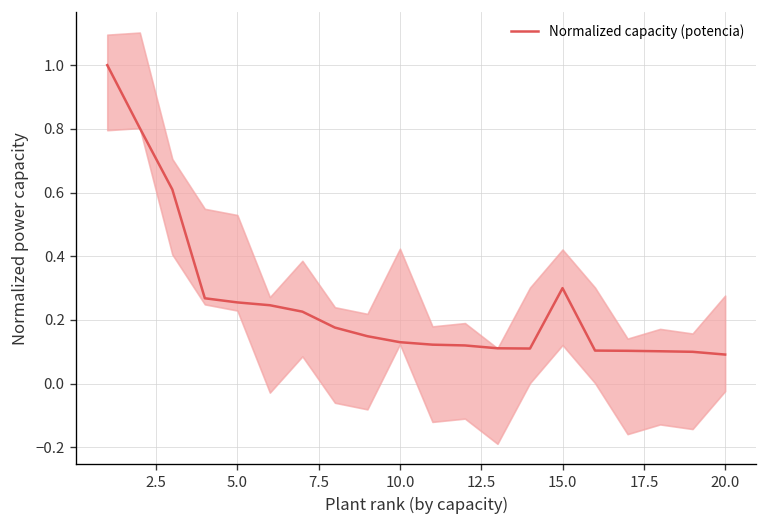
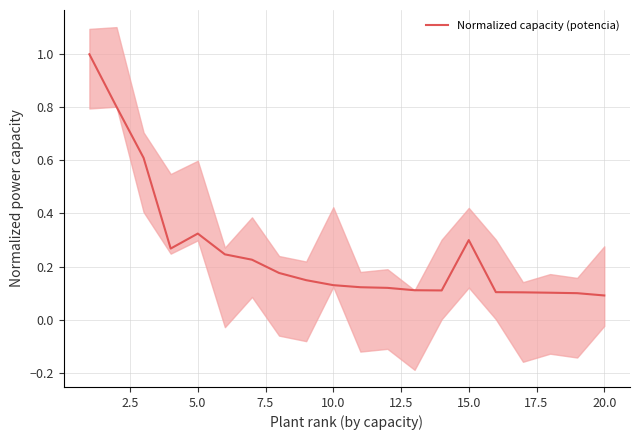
  {
    "Normalized capacity (potencia)": {
-     "5.0": 0.25,
+     "5.0": 0.32,
      "10.0": 0.13,
      "15.0": 0.30,
      "20.0": 0.09
    }
  }
